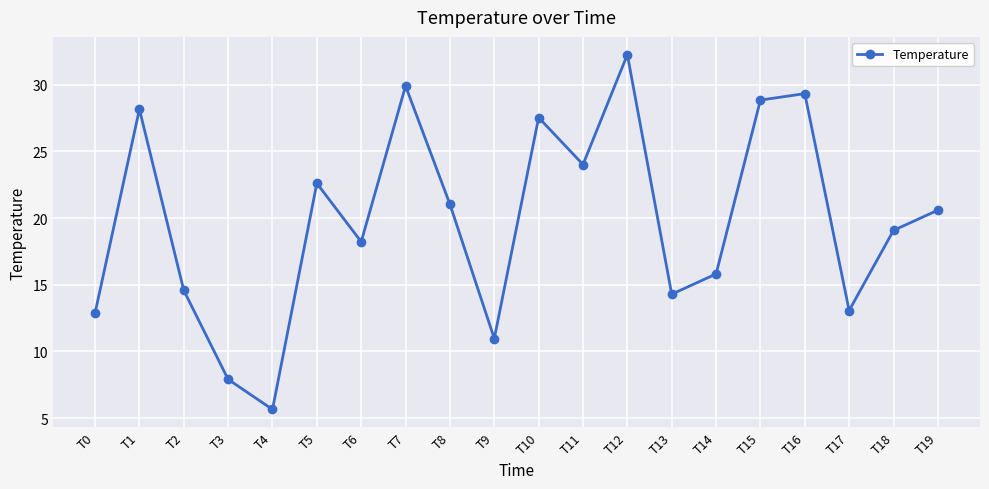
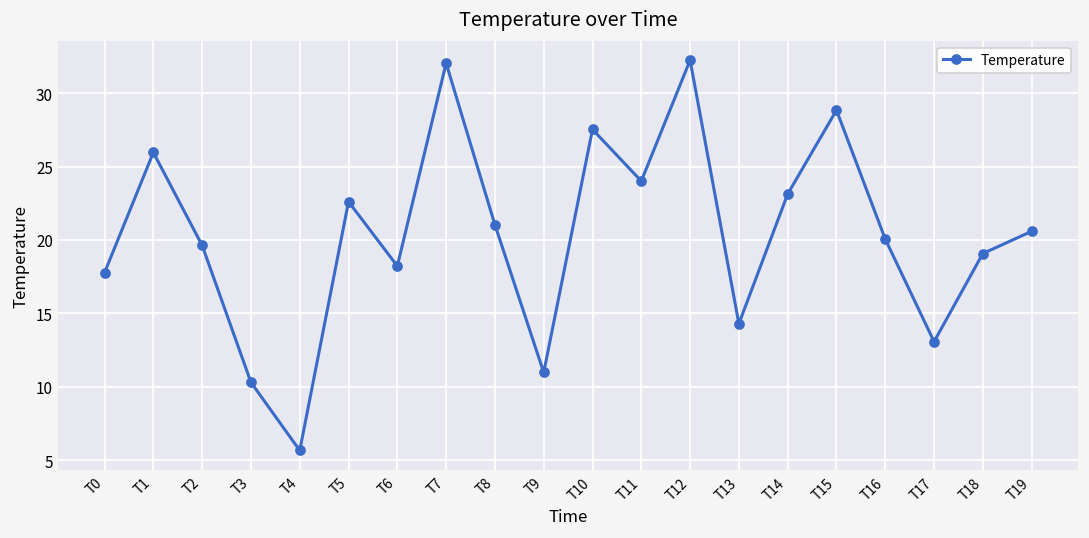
  {
-   "T0": 12.9,
-   "T1": 28.2,
-   "T2": 14.6,
-   "T3": 7.9,
+   "T0": 17.8,
+   "T1": 26.0,
+   "T2": 19.6,
+   "T3": 10.3,
    "T4": 5.7,
    "T5": 22.6,
    "T6": 18.2,
-   "T7": 29.9,
+   "T7": 32.0,
    "T8": 21.0,
    "T9": 11.0,
    "T10": 27.5,
    "T11": 24.0,
    "T12": 32.2,
    "T13": 14.3,
-   "T14": 15.8,
+   "T14": 23.1,
    "T15": 28.8,
-   "T16": 29.3,
+   "T16": 20.1,
    "T17": 13.1,
    "T18": 19.1,
    "T19": 20.6
  }
